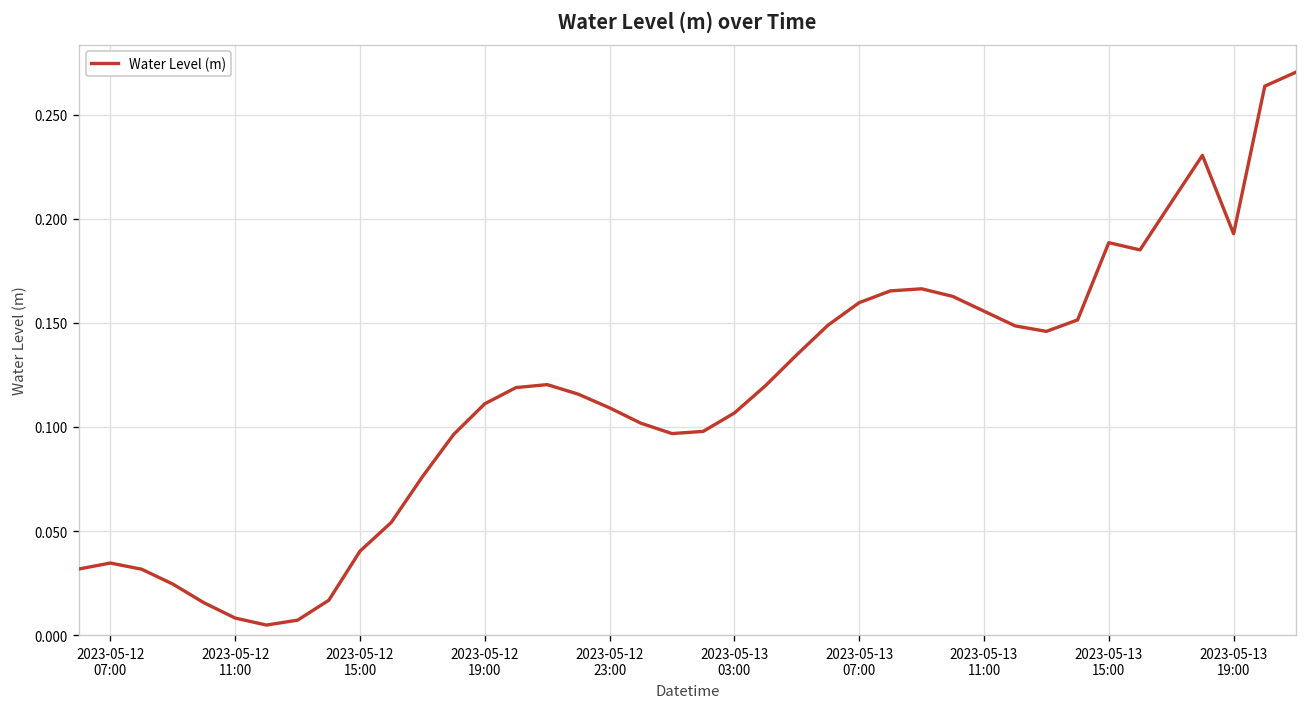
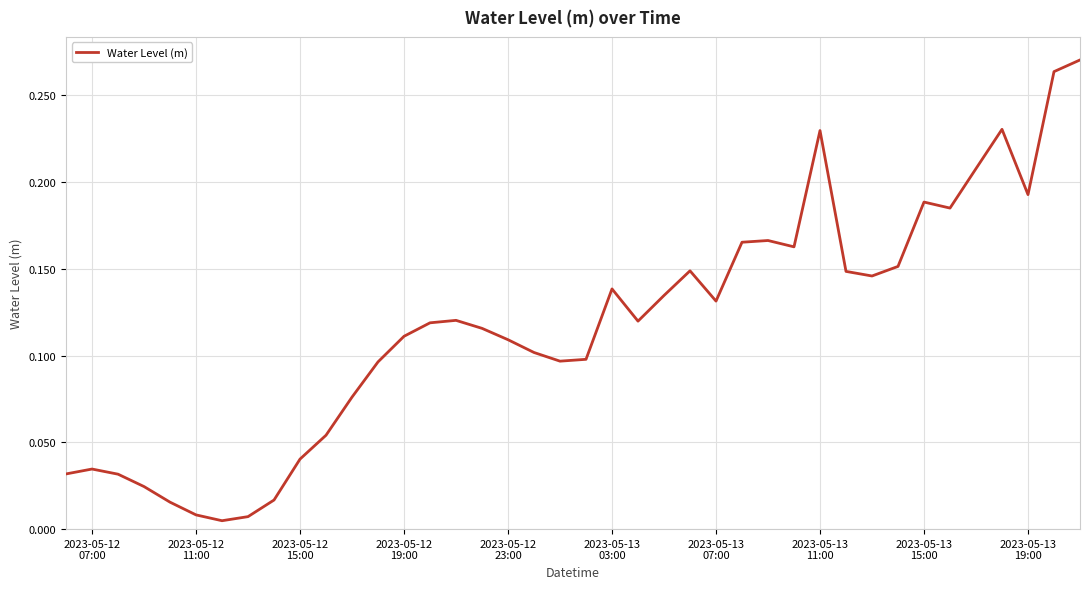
  {
    "2023-05-12 07:00": 0.035,
    "2023-05-12 11:00": 0.008,
    "2023-05-12 15:00": 0.040,
    "2023-05-12 19:00": 0.111,
    "2023-05-12 23:00": 0.109,
-   "2023-05-13 03:00": 0.107,
-   "2023-05-13 07:00": 0.160,
-   "2023-05-13 11:00": 0.156,
+   "2023-05-13 03:00": 0.138,
+   "2023-05-13 07:00": 0.131,
+   "2023-05-13 11:00": 0.230,
    "2023-05-13 15:00": 0.188,
    "2023-05-13 19:00": 0.193
  }
